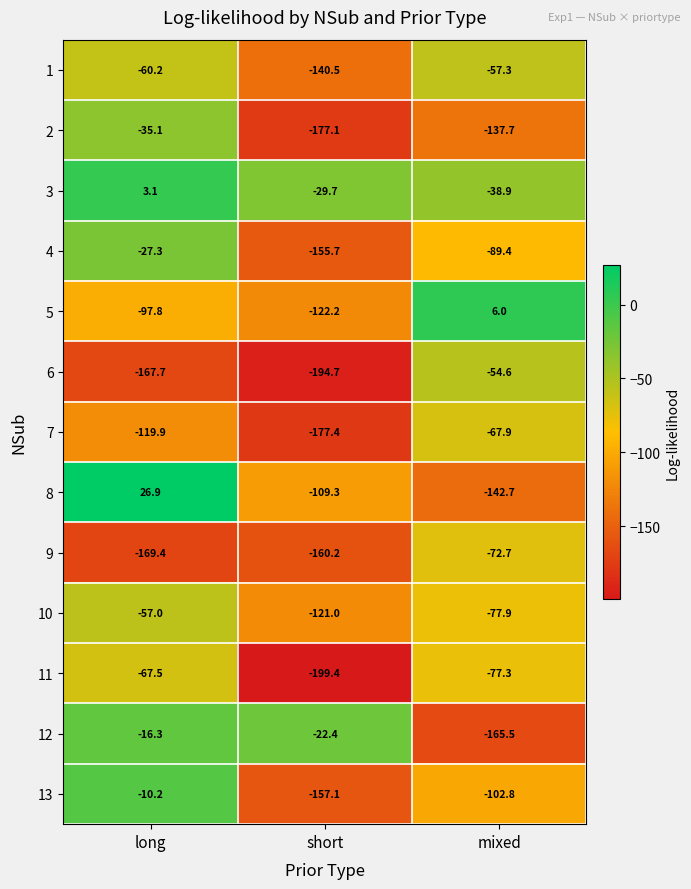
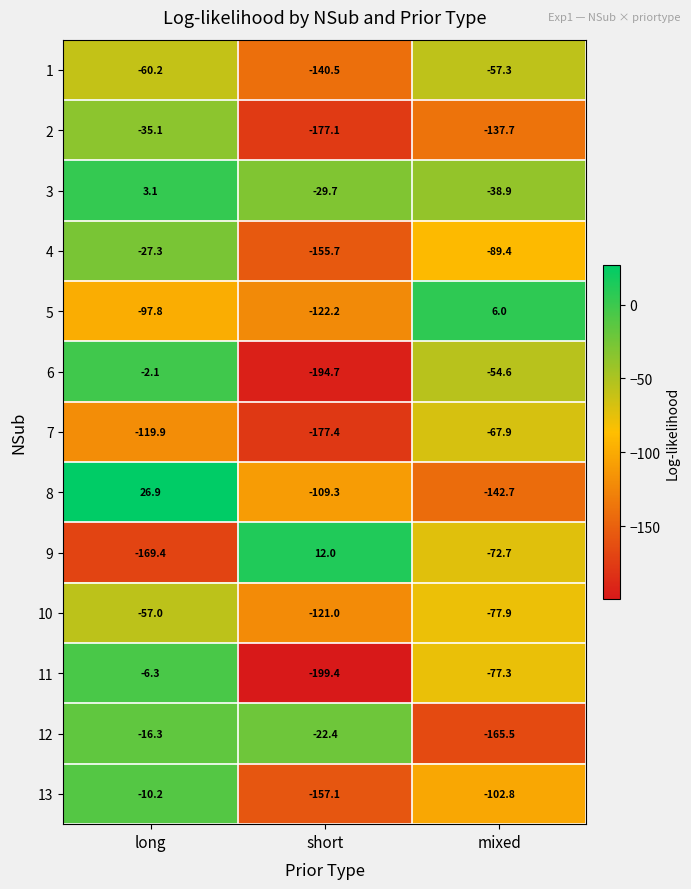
  {
    "1": {
      "long": -60.2,
      "short": -140.5,
      "mixed": -57.3
    },
    "2": {
      "long": -35.1,
      "short": -177.1,
      "mixed": -137.7
    },
    "3": {
      "long": 3.1,
      "short": -29.7,
      "mixed": -38.9
    },
    "4": {
      "long": -27.3,
      "short": -155.7,
      "mixed": -89.4
    },
    "5": {
      "long": -97.8,
      "short": -122.2,
      "mixed": 6.0
    },
    "6": {
-     "long": -167.7,
+     "long": -2.1,
      "short": -194.7,
      "mixed": -54.6
    },
    "7": {
      "long": -119.9,
      "short": -177.4,
      "mixed": -67.9
    },
    "8": {
      "long": 26.9,
      "short": -109.3,
      "mixed": -142.7
    },
    "9": {
      "long": -169.4,
-     "short": -160.2,
+     "short": 12.0,
      "mixed": -72.7
    },
    "10": {
      "long": -57.0,
      "short": -121.0,
      "mixed": -77.9
    },
    "11": {
-     "long": -67.5,
+     "long": -6.3,
      "short": -199.4,
      "mixed": -77.3
    },
    "12": {
      "long": -16.3,
      "short": -22.4,
      "mixed": -165.5
    },
    "13": {
      "long": -10.2,
      "short": -157.1,
      "mixed": -102.8
    }
  }
